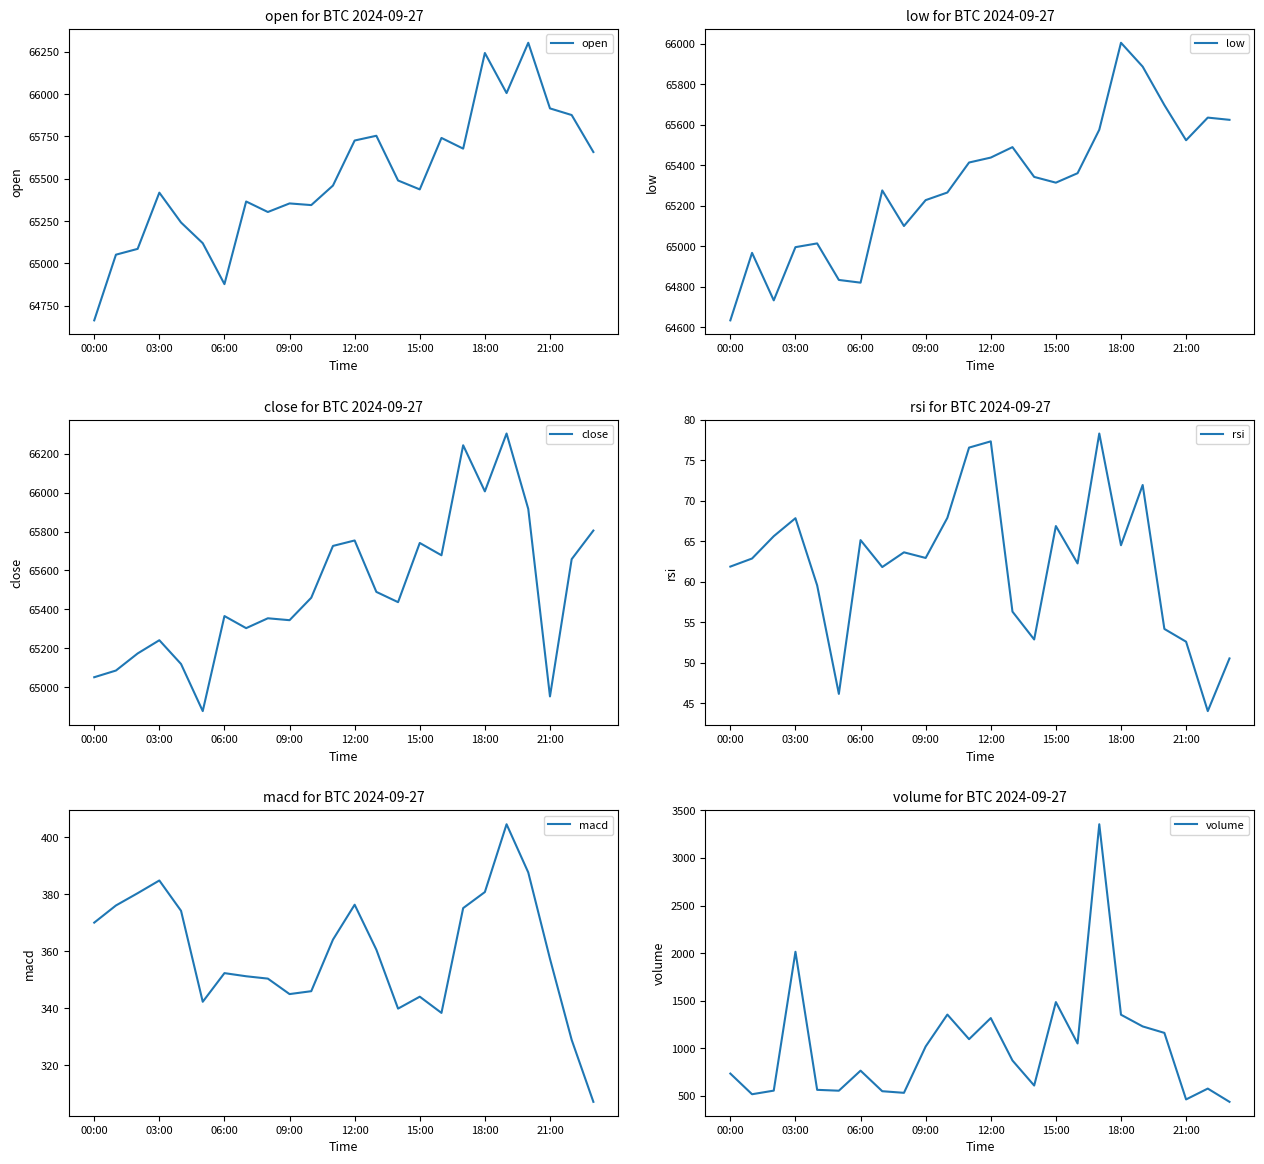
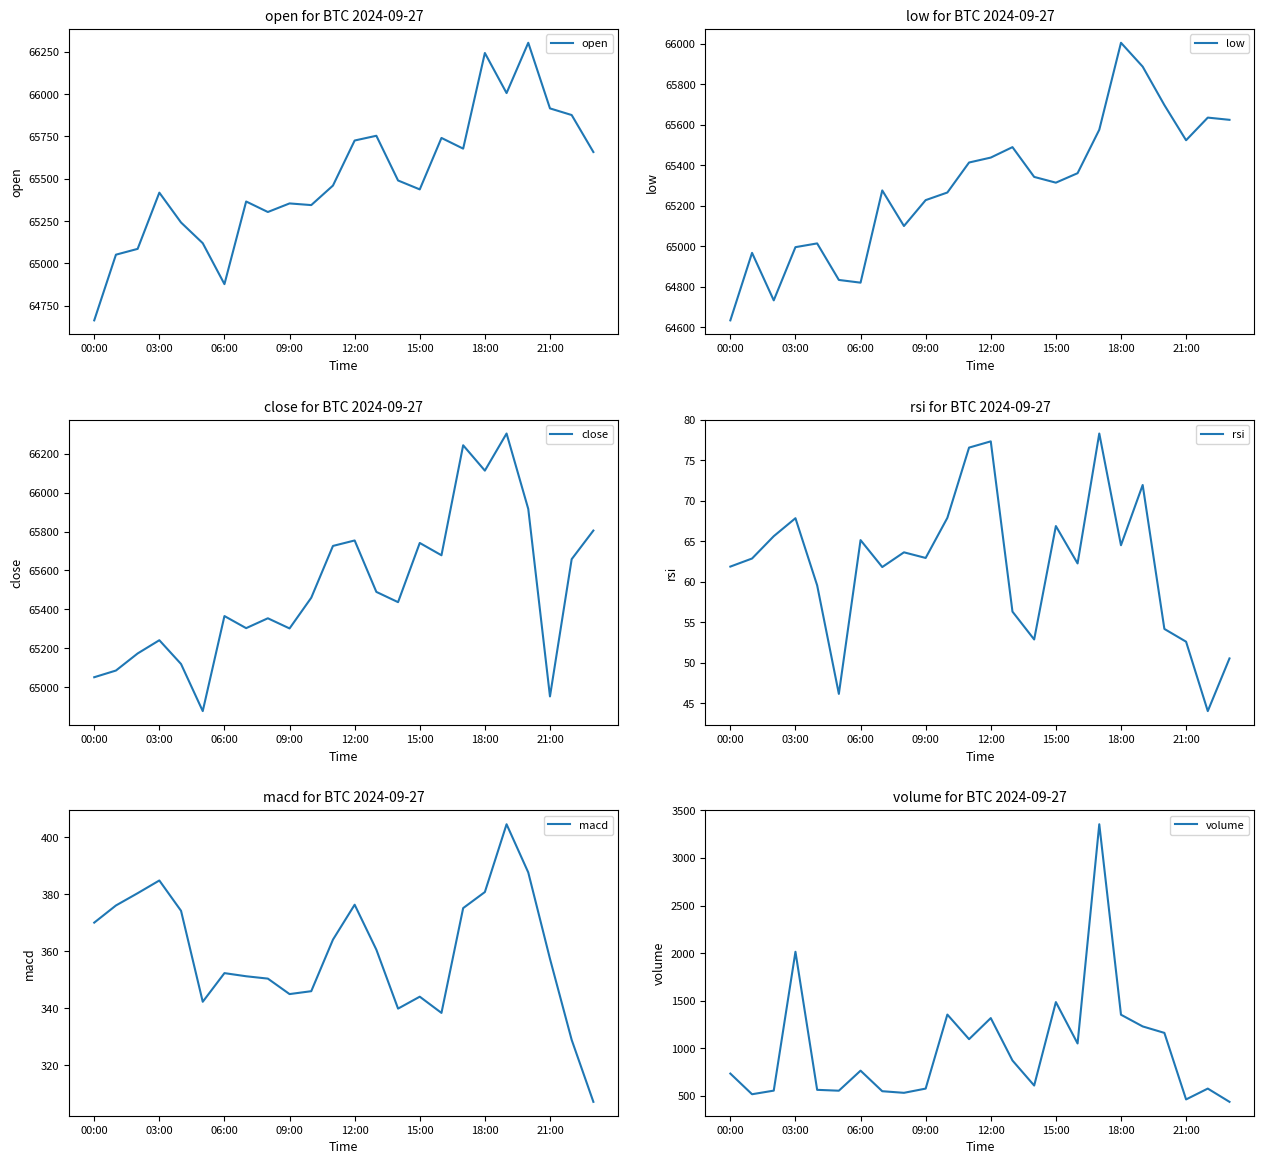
  {
    "open for BTC 2024-09-27": {
      "00:00": 64660,
      "03:00": 65420,
      "06:00": 64880,
      "09:00": 65350,
      "12:00": 65730,
      "15:00": 65440,
      "18:00": 66240,
      "21:00": 65920
    },
    "low for BTC 2024-09-27": {
      "00:00": 64630,
      "03:00": 65000,
      "06:00": 64820,
      "09:00": 65230,
      "12:00": 65440,
      "15:00": 65310,
      "18:00": 66010,
      "21:00": 65520
    },
    "close for BTC 2024-09-27": {
      "00:00": 65050,
      "03:00": 65240,
      "06:00": 65370,
-     "09:00": 65340,
+     "09:00": 65300,
      "12:00": 65750,
      "15:00": 65740,
-     "18:00": 66010,
+     "18:00": 66110,
      "21:00": 64950
    },
    "rsi for BTC 2024-09-27": {
      "00:00": 62,
      "03:00": 68,
      "06:00": 65,
      "09:00": 63,
      "12:00": 77,
      "15:00": 67,
      "18:00": 65,
      "21:00": 53
    },
    "macd for BTC 2024-09-27": {
      "00:00": 370,
      "03:00": 385,
      "06:00": 352,
      "09:00": 345,
      "12:00": 376,
      "15:00": 344,
      "18:00": 381,
      "21:00": 357
    },
    "volume for BTC 2024-09-27": {
      "00:00": 700,
      "03:00": 2000,
      "06:00": 800,
-     "09:00": 1000,
+     "09:00": 600,
      "12:00": 1300,
      "15:00": 1500,
      "18:00": 1400,
      "21:00": 500
    }
  }
